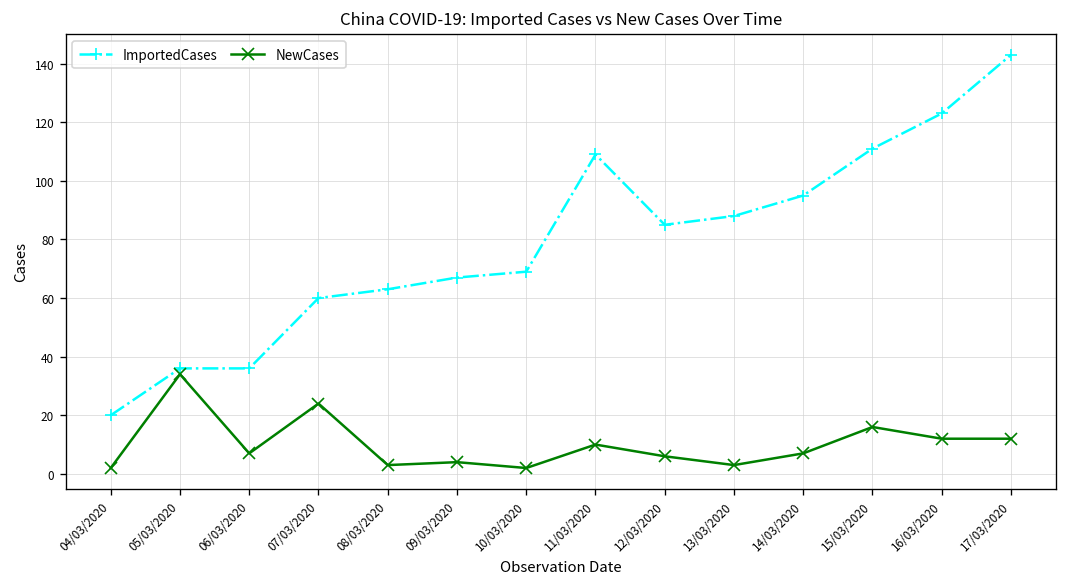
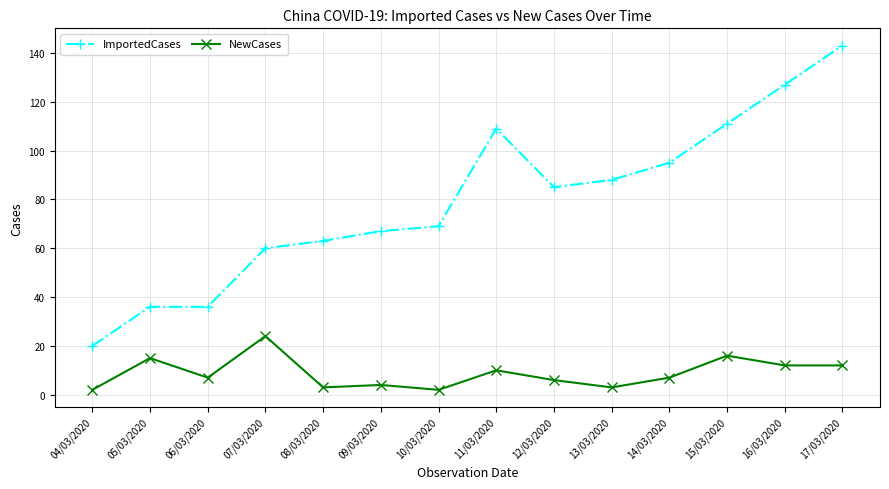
  {
    "ImportedCases": {
      "04/03/2020": 20,
      "05/03/2020": 36,
      "06/03/2020": 36,
      "07/03/2020": 60,
      "08/03/2020": 63,
      "09/03/2020": 67,
      "10/03/2020": 69,
      "11/03/2020": 109,
      "12/03/2020": 85,
      "13/03/2020": 88,
      "14/03/2020": 95,
      "15/03/2020": 111,
-     "16/03/2020": 123,
+     "16/03/2020": 127,
      "17/03/2020": 143
    },
    "NewCases": {
      "04/03/2020": 2,
-     "05/03/2020": 34,
+     "05/03/2020": 15,
      "06/03/2020": 7,
      "07/03/2020": 24,
      "08/03/2020": 3,
      "09/03/2020": 4,
      "10/03/2020": 2,
      "11/03/2020": 10,
      "12/03/2020": 6,
      "13/03/2020": 3,
      "14/03/2020": 7,
      "15/03/2020": 16,
      "16/03/2020": 12,
      "17/03/2020": 12
    }
  }
